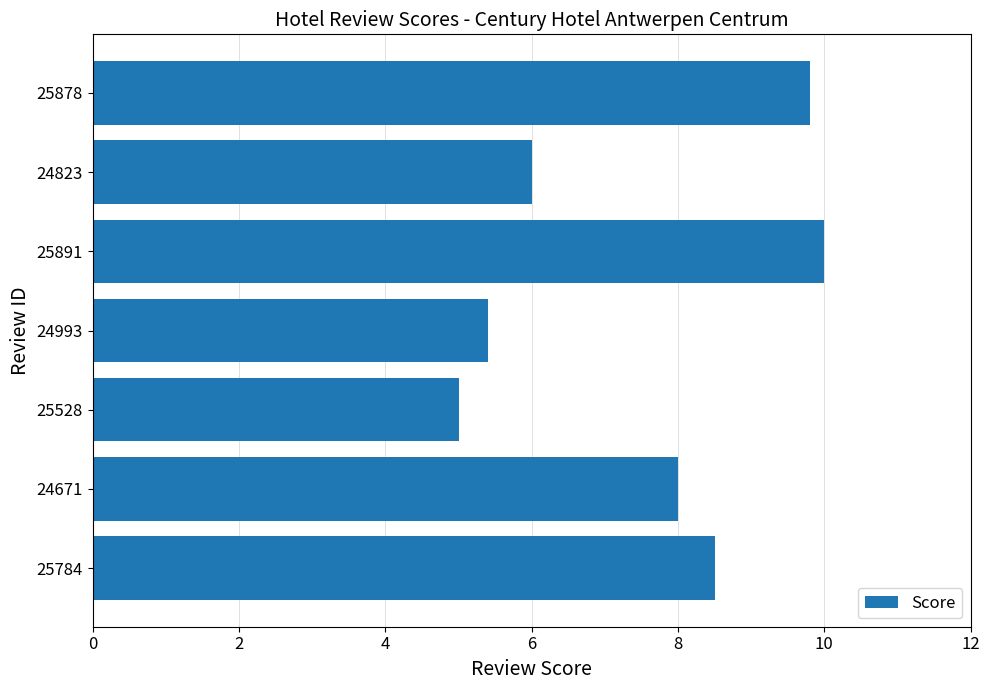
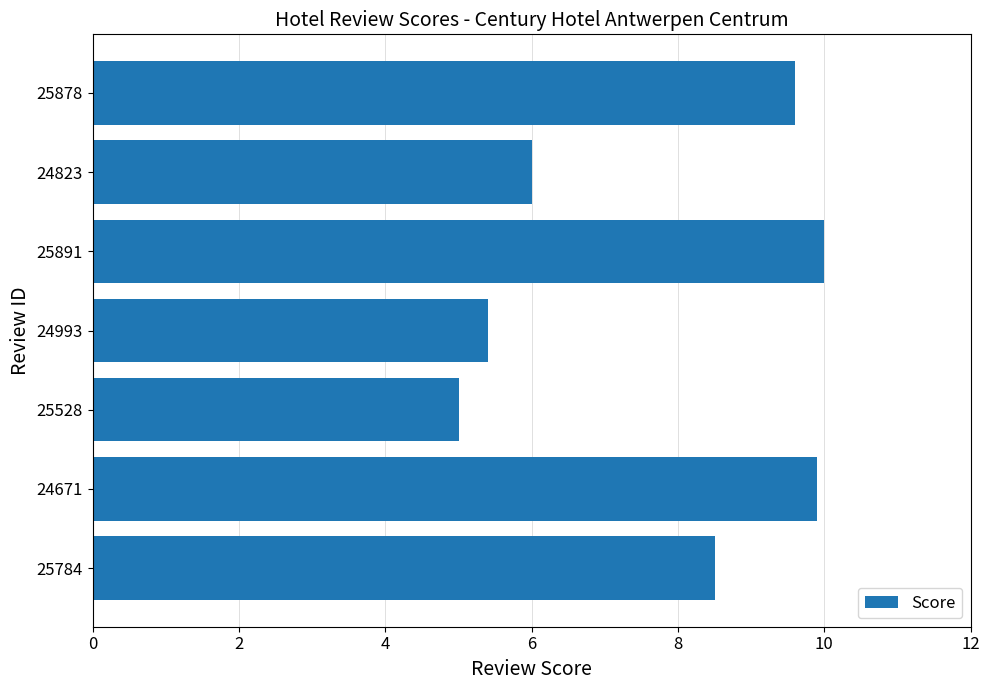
  {
-   "25878": 9.8,
+   "25878": 9.6,
    "24823": 6.0,
    "25891": 10.0,
    "24993": 5.4,
    "25528": 5.0,
-   "24671": 8.0,
+   "24671": 9.9,
    "25784": 8.5
  }
